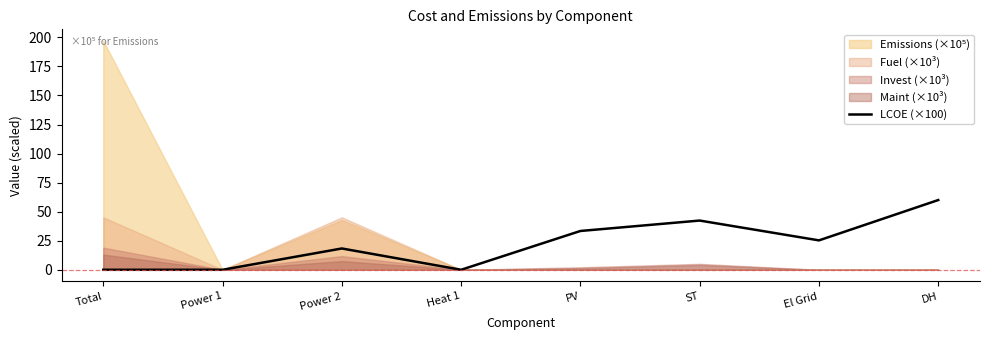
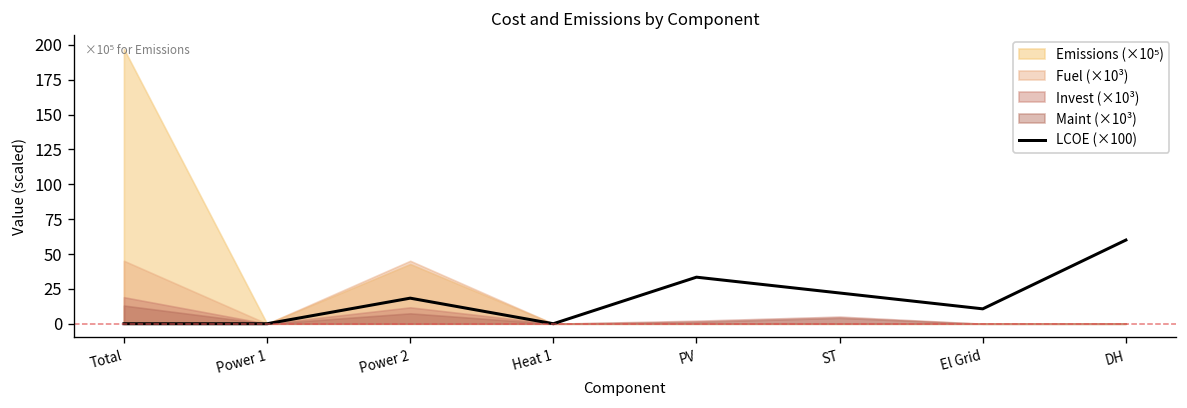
  {
    "LCOE (×100)": {
      "Total": 0,
      "Power 2": 18,
      "PV": 33,
-     "ST": 42,
-     "El Grid": 25,
+     "ST": 22,
+     "El Grid": 11,
      "DH": 60
    }
  }
